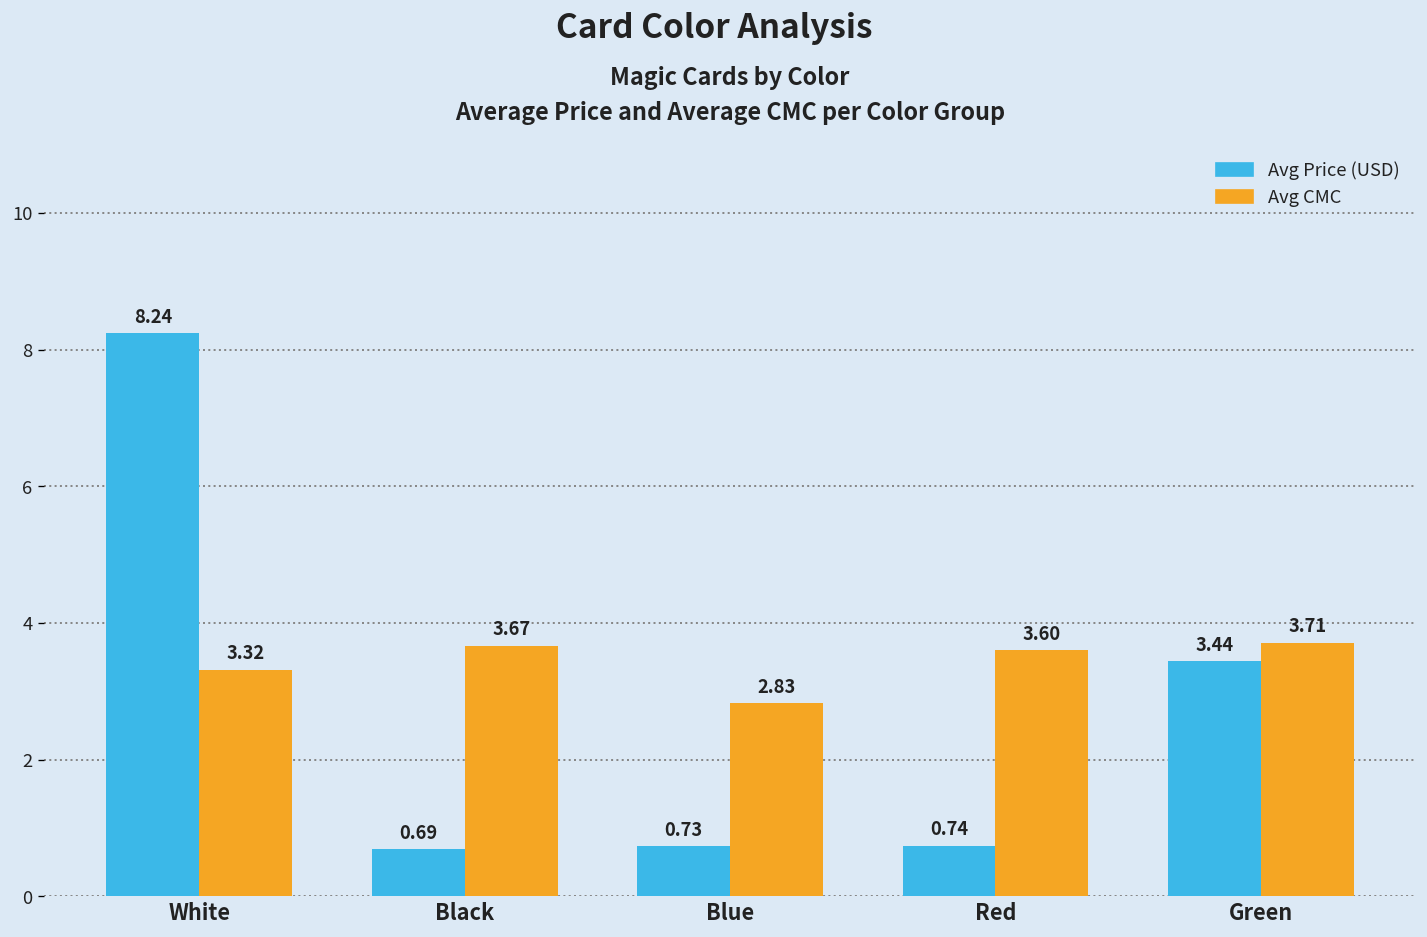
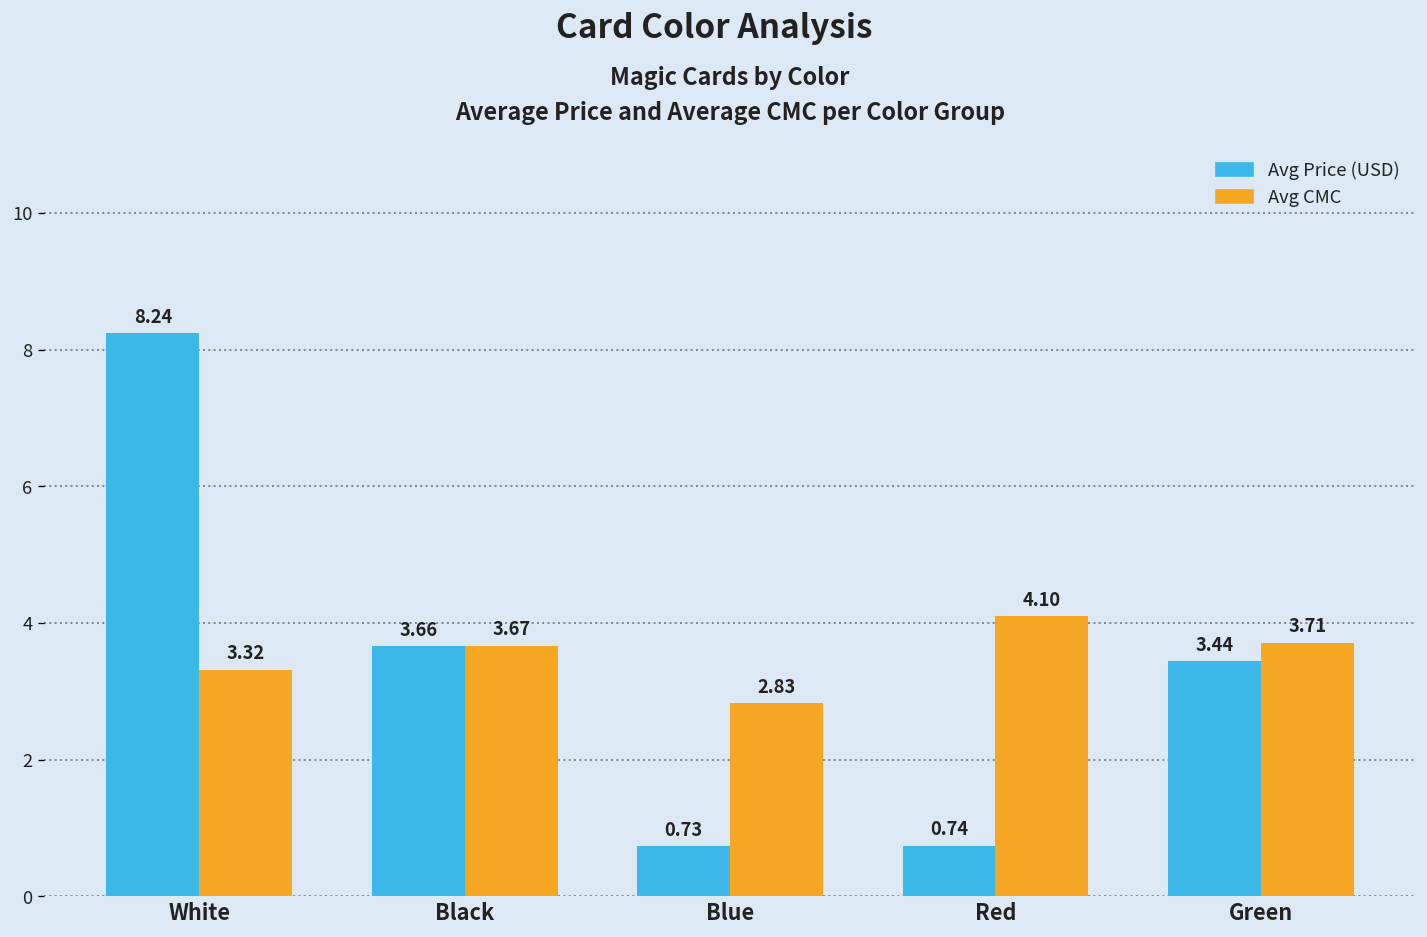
  {
    "Avg Price (USD)": {
      "White": 8.24,
-     "Black": 0.69,
+     "Black": 3.66,
      "Blue": 0.73,
      "Red": 0.74,
      "Green": 3.44
    },
    "Avg CMC": {
      "White": 3.32,
      "Black": 3.67,
      "Blue": 2.83,
-     "Red": 3.60,
+     "Red": 4.10,
      "Green": 3.71
    }
  }
